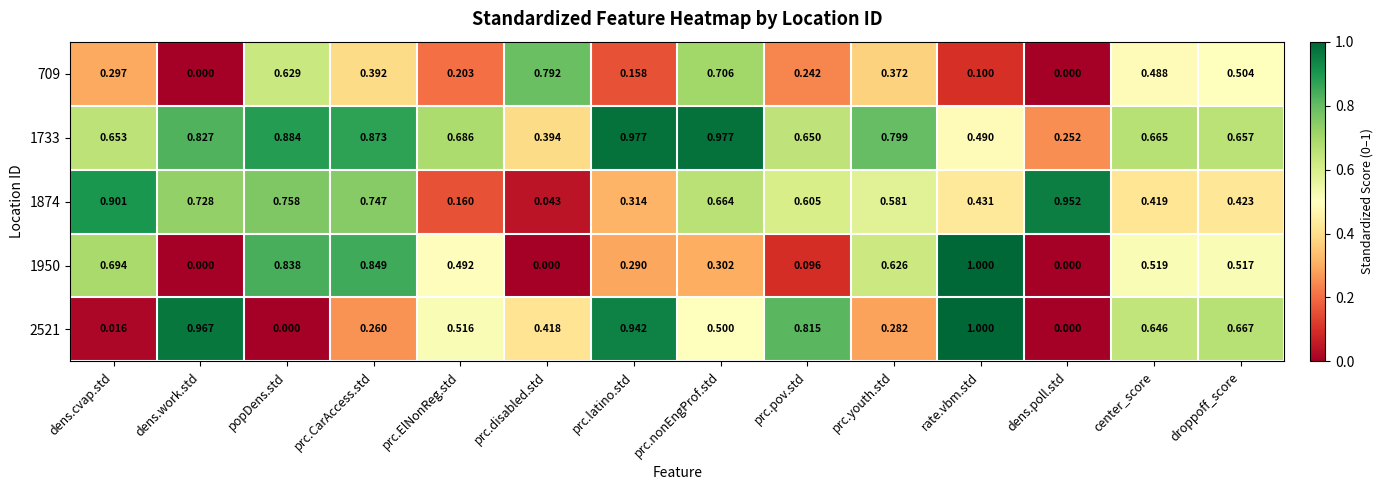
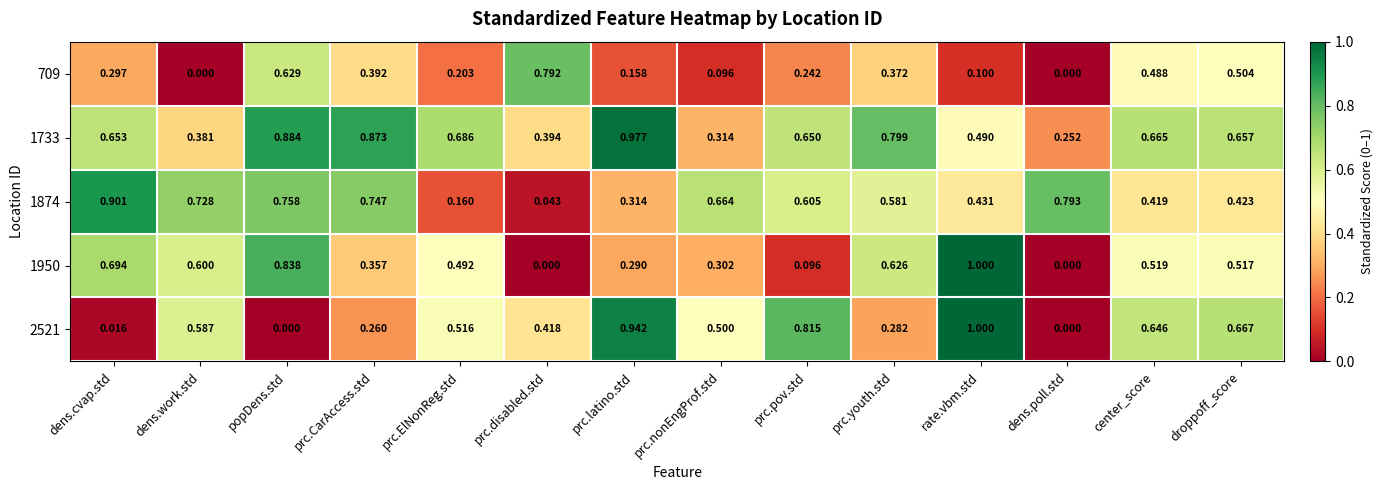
  {
    "709": {
      "dens.cvap.std": 0.297,
      "dens.work.std": 0.000,
      "popDens.std": 0.629,
      "prc.CarAccess.std": 0.392,
      "prc.ElNonReg.std": 0.203,
      "prc.disabled.std": 0.792,
      "prc.latino.std": 0.158,
-     "prc.nonEngProf.std": 0.706,
+     "prc.nonEngProf.std": 0.096,
      "prc.pov.std": 0.242,
      "prc.youth.std": 0.372,
      "rate.vbm.std": 0.100,
      "dens.poll.std": 0.000,
      "center_score": 0.488,
      "droppoff_score": 0.504
    },
    "1733": {
      "dens.cvap.std": 0.653,
-     "dens.work.std": 0.827,
+     "dens.work.std": 0.381,
      "popDens.std": 0.884,
      "prc.CarAccess.std": 0.873,
      "prc.ElNonReg.std": 0.686,
      "prc.disabled.std": 0.394,
      "prc.latino.std": 0.977,
-     "prc.nonEngProf.std": 0.977,
+     "prc.nonEngProf.std": 0.314,
      "prc.pov.std": 0.650,
      "prc.youth.std": 0.799,
      "rate.vbm.std": 0.490,
      "dens.poll.std": 0.252,
      "center_score": 0.665,
      "droppoff_score": 0.657
    },
    "1874": {
      "dens.cvap.std": 0.901,
      "dens.work.std": 0.728,
      "popDens.std": 0.758,
      "prc.CarAccess.std": 0.747,
      "prc.ElNonReg.std": 0.160,
      "prc.disabled.std": 0.043,
      "prc.latino.std": 0.314,
      "prc.nonEngProf.std": 0.664,
      "prc.pov.std": 0.605,
      "prc.youth.std": 0.581,
      "rate.vbm.std": 0.431,
-     "dens.poll.std": 0.952,
+     "dens.poll.std": 0.793,
      "center_score": 0.419,
      "droppoff_score": 0.423
    },
    "1950": {
      "dens.cvap.std": 0.694,
-     "dens.work.std": 0.000,
+     "dens.work.std": 0.600,
      "popDens.std": 0.838,
-     "prc.CarAccess.std": 0.849,
+     "prc.CarAccess.std": 0.357,
      "prc.ElNonReg.std": 0.492,
      "prc.disabled.std": 0.000,
      "prc.latino.std": 0.290,
      "prc.nonEngProf.std": 0.302,
      "prc.pov.std": 0.096,
      "prc.youth.std": 0.626,
      "rate.vbm.std": 1.000,
      "dens.poll.std": 0.000,
      "center_score": 0.519,
      "droppoff_score": 0.517
    },
    "2521": {
      "dens.cvap.std": 0.016,
-     "dens.work.std": 0.967,
+     "dens.work.std": 0.587,
      "popDens.std": 0.000,
      "prc.CarAccess.std": 0.260,
      "prc.ElNonReg.std": 0.516,
      "prc.disabled.std": 0.418,
      "prc.latino.std": 0.942,
      "prc.nonEngProf.std": 0.500,
      "prc.pov.std": 0.815,
      "prc.youth.std": 0.282,
      "rate.vbm.std": 1.000,
      "dens.poll.std": 0.000,
      "center_score": 0.646,
      "droppoff_score": 0.667
    }
  }
